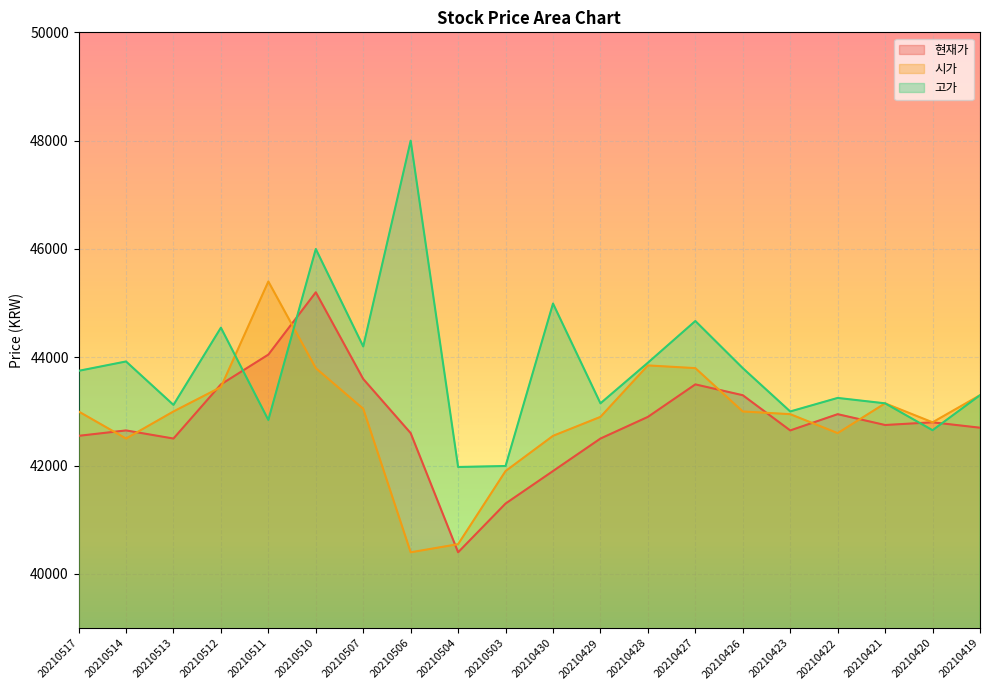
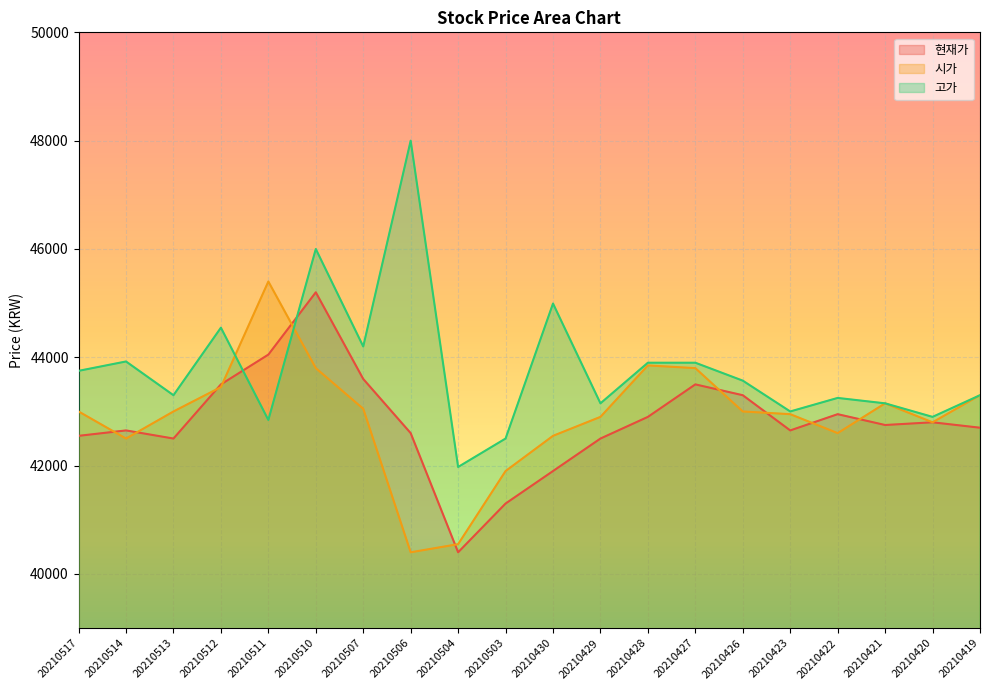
  {
    "고가": {
      "20210517": 43800,
      "20210514": 43900,
-     "20210513": 43100,
+     "20210513": 43300,
      "20210512": 44500,
      "20210511": 42800,
      "20210510": 46000,
      "20210507": 44200,
      "20210506": 48000,
      "20210504": 42000,
-     "20210503": 42000,
+     "20210503": 42500,
      "20210430": 45000,
      "20210429": 43200,
      "20210428": 43900,
-     "20210427": 44700,
-     "20210426": 43800,
+     "20210427": 43900,
+     "20210426": 43600,
      "20210423": 43000,
      "20210422": 43300,
-     "20210420": 42700
+     "20210420": 42900
    }
  }
